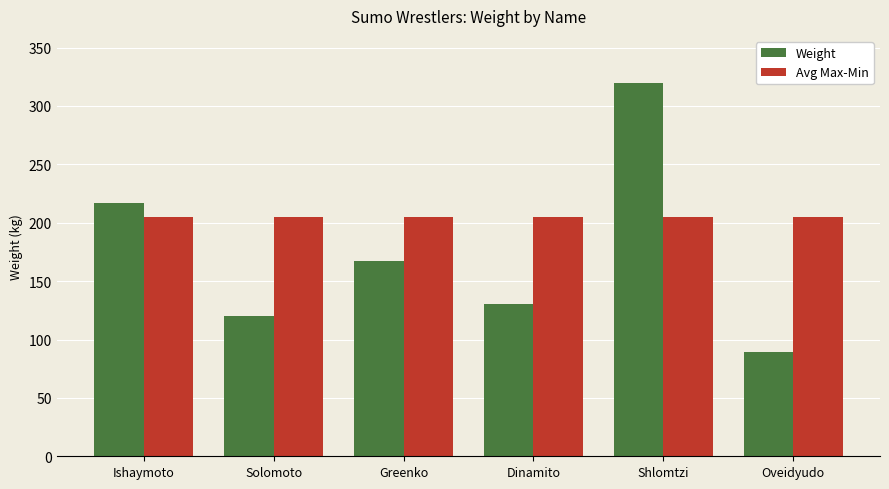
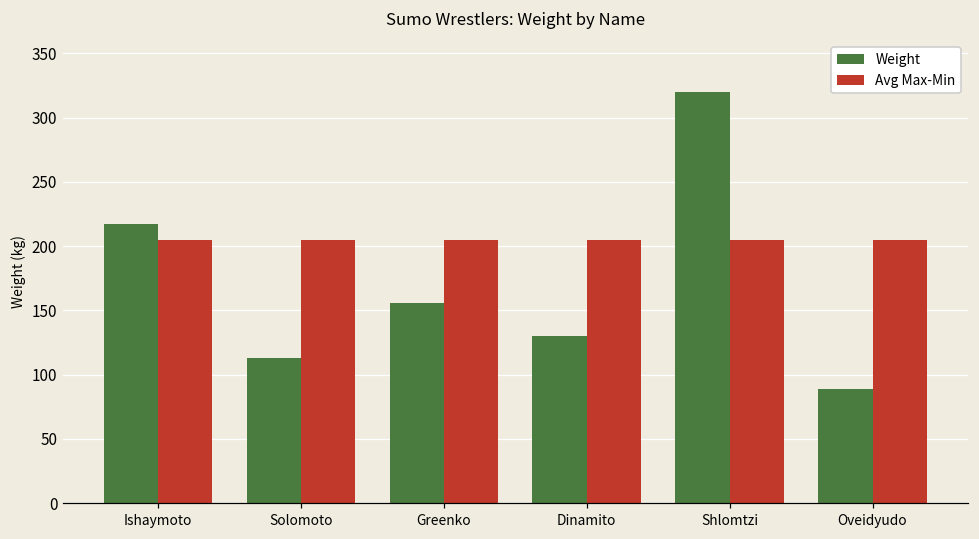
  {
    "Weight": {
      "Ishaymoto": 217,
-     "Solomoto": 120,
-     "Greenko": 167,
+     "Solomoto": 113,
+     "Greenko": 156,
      "Dinamito": 130,
      "Shlomtzi": 320,
      "Oveidyudo": 89
    },
    "Avg Max-Min": {
      "Ishaymoto": 205,
      "Solomoto": 205,
      "Greenko": 205,
      "Dinamito": 205,
      "Shlomtzi": 205,
      "Oveidyudo": 205
    }
  }
